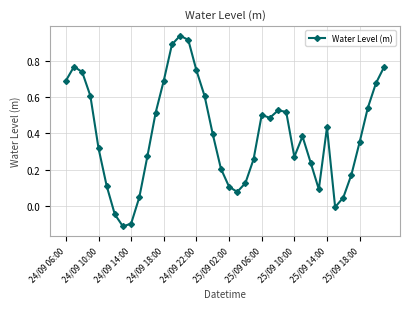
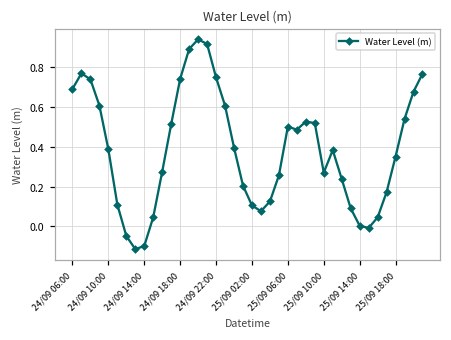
  {
    "24/09 06:00": 0.69,
-   "24/09 10:00": 0.32,
+   "24/09 10:00": 0.39,
    "24/09 14:00": -0.10,
-   "24/09 18:00": 0.69,
+   "24/09 18:00": 0.74,
    "24/09 22:00": 0.75,
    "25/09 02:00": 0.11,
    "25/09 06:00": 0.50,
    "25/09 10:00": 0.27,
-   "25/09 14:00": 0.43,
+   "25/09 14:00": 0.00,
    "25/09 18:00": 0.35
  }
